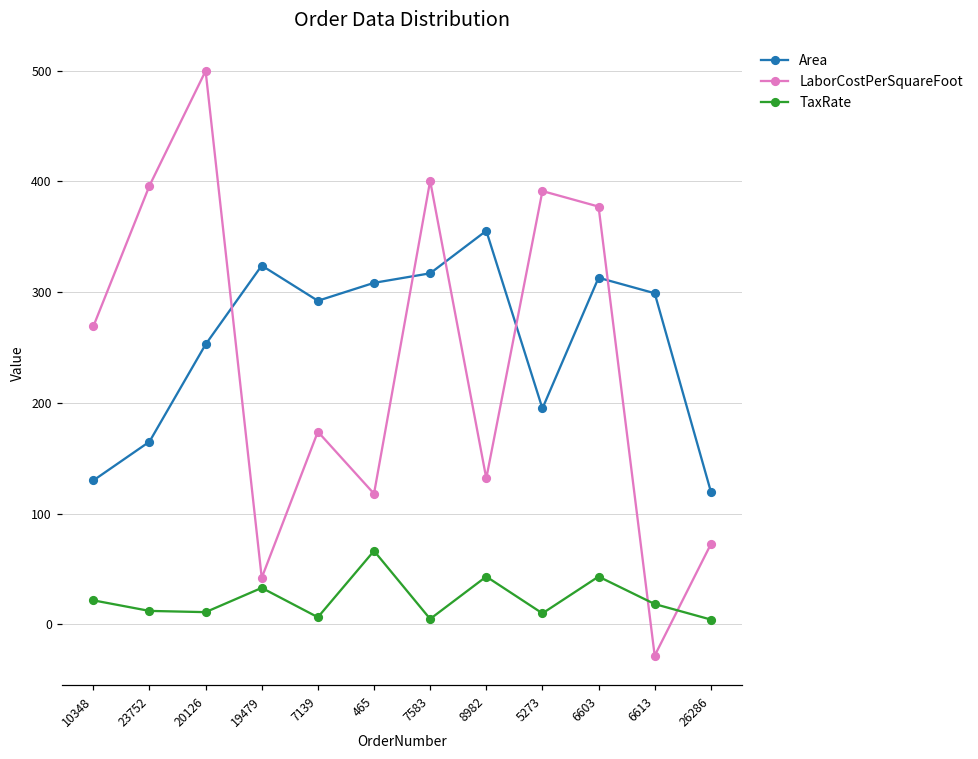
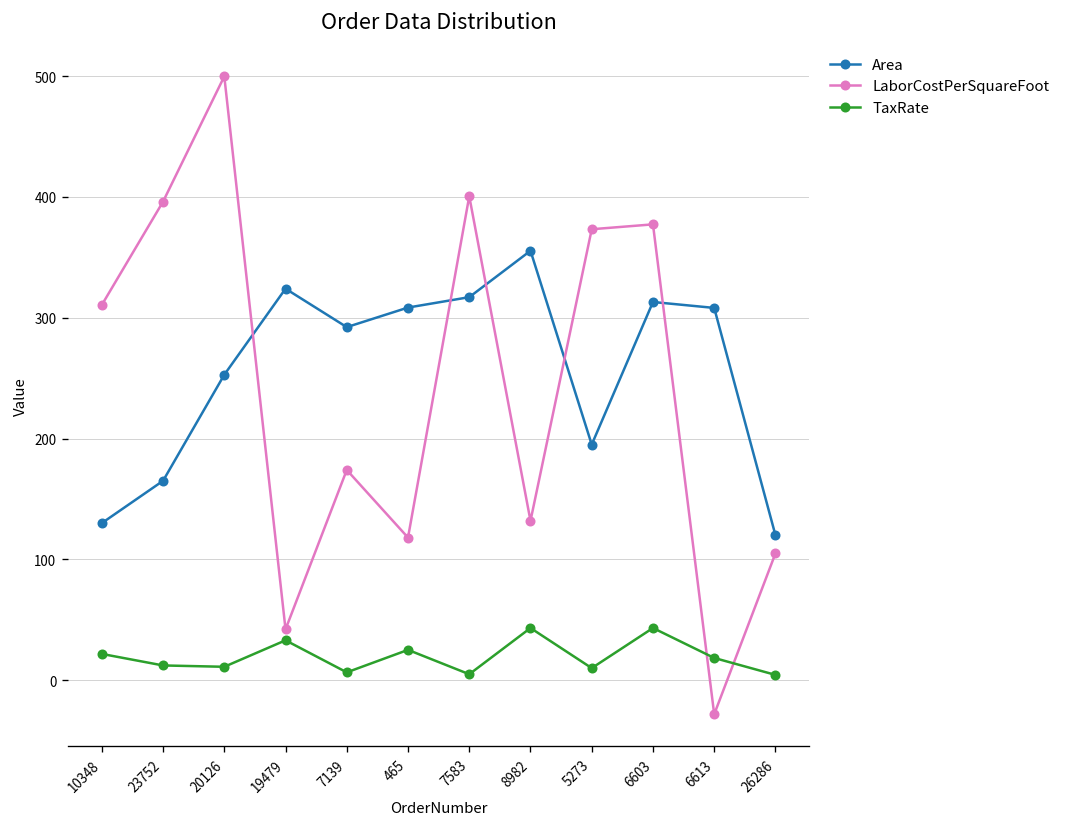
  {
    "Area": {
      "10348": 130,
      "23752": 165,
      "20126": 253,
      "19479": 324,
      "7139": 292,
      "465": 308,
      "7583": 317,
      "8982": 355,
      "5273": 195,
      "6603": 313,
-     "6613": 299,
+     "6613": 308,
      "26286": 120
    },
    "LaborCostPerSquareFoot": {
-     "10348": 269,
+     "10348": 311,
      "23752": 396,
      "20126": 500,
      "19479": 42,
      "7139": 174,
      "465": 118,
      "7583": 401,
      "8982": 132,
-     "5273": 391,
+     "5273": 373,
      "6603": 377,
      "6613": -28,
-     "26286": 72
+     "26286": 105
    },
    "TaxRate": {
      "10348": 22,
      "23752": 12,
      "20126": 11,
      "19479": 33,
      "7139": 6,
-     "465": 66,
+     "465": 25,
      "7583": 5,
      "8982": 43,
      "5273": 10,
      "6603": 43,
      "6613": 18,
      "26286": 4
    }
  }
